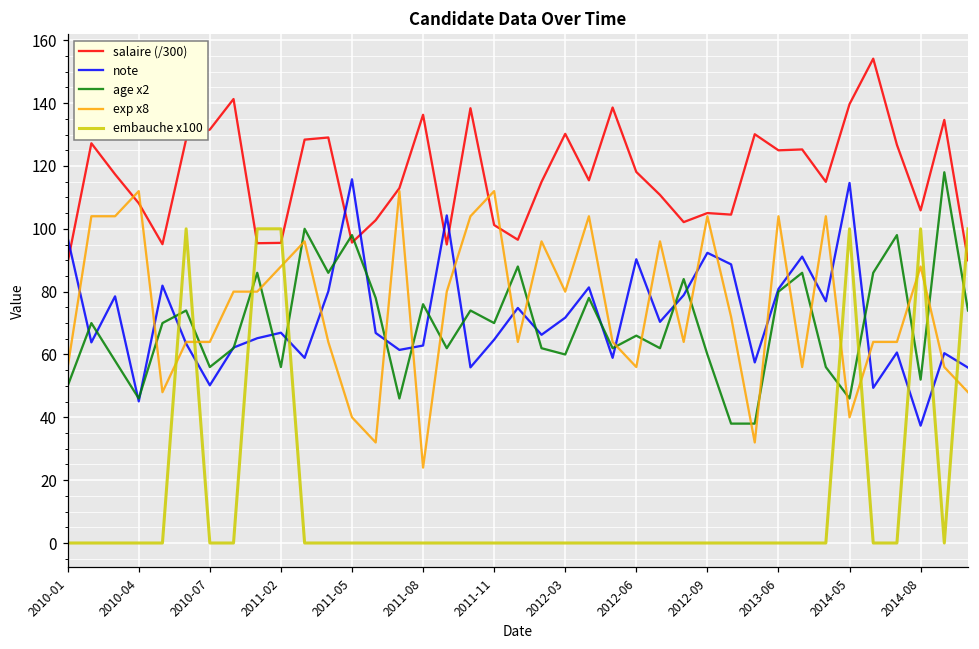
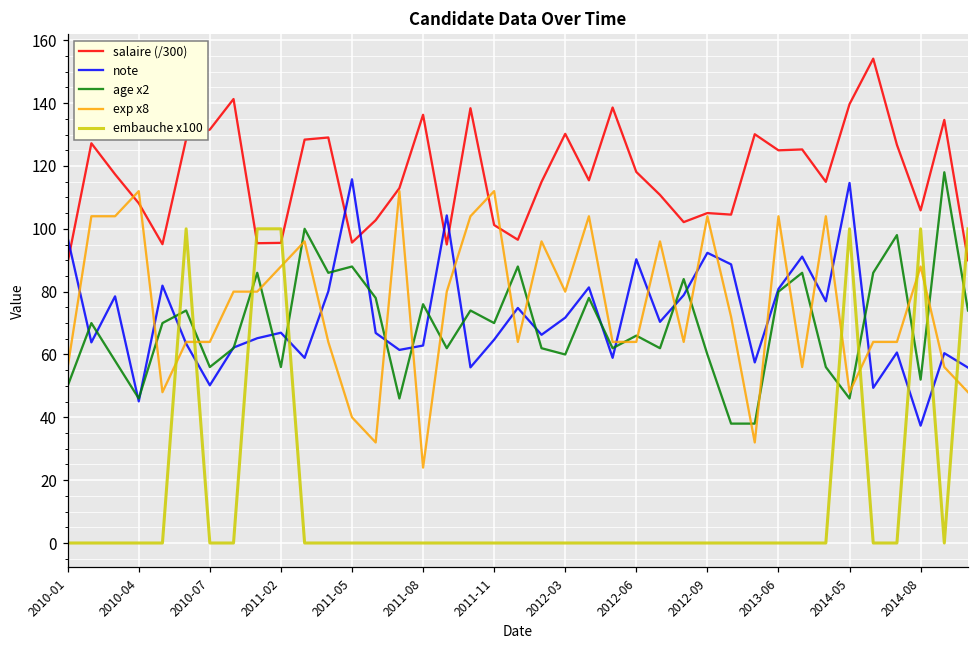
  {
    "salaire (/300)": {
      "2010-01": 89,
      "2010-04": 108,
      "2010-07": 132,
      "2011-02": 96,
      "2011-05": 96,
      "2011-08": 136,
      "2011-11": 101,
      "2012-03": 130,
      "2012-06": 118,
      "2012-09": 105,
      "2013-06": 125,
      "2014-05": 140,
      "2014-08": 106
    },
    "note": {
      "2010-01": 97,
      "2010-04": 45,
      "2010-07": 50,
      "2011-02": 67,
      "2011-05": 116,
      "2011-08": 63,
      "2011-11": 65,
      "2012-03": 72,
      "2012-06": 90,
      "2012-09": 92,
      "2014-05": 115,
      "2014-08": 37
    },
    "age x2": {
      "2010-01": 50,
      "2010-04": 46,
      "2010-07": 56,
      "2011-02": 56,
-     "2011-05": 98,
+     "2011-05": 88,
      "2011-08": 76,
      "2011-11": 70,
      "2012-03": 60,
      "2012-06": 66,
      "2012-09": 60,
      "2014-05": 46,
      "2014-08": 52
    },
    "exp x8": {
      "2010-01": 56,
      "2010-04": 112,
      "2010-07": 64,
      "2011-02": 88,
      "2011-05": 40,
      "2011-08": 24,
      "2011-11": 112,
      "2012-03": 80,
-     "2012-06": 56,
+     "2012-06": 64,
      "2012-09": 104,
      "2013-06": 104,
-     "2014-05": 40,
+     "2014-05": 48,
      "2014-08": 88
    },
    "embauche x100": {
      "2010-01": 0,
      "2010-04": 0,
      "2010-07": 0,
      "2011-02": 100,
      "2011-05": 0,
      "2011-08": 0,
      "2011-11": 0,
      "2012-03": 0,
      "2012-06": 0,
      "2012-09": 0,
      "2013-06": 0,
      "2014-05": 100,
      "2014-08": 100
    }
  }
